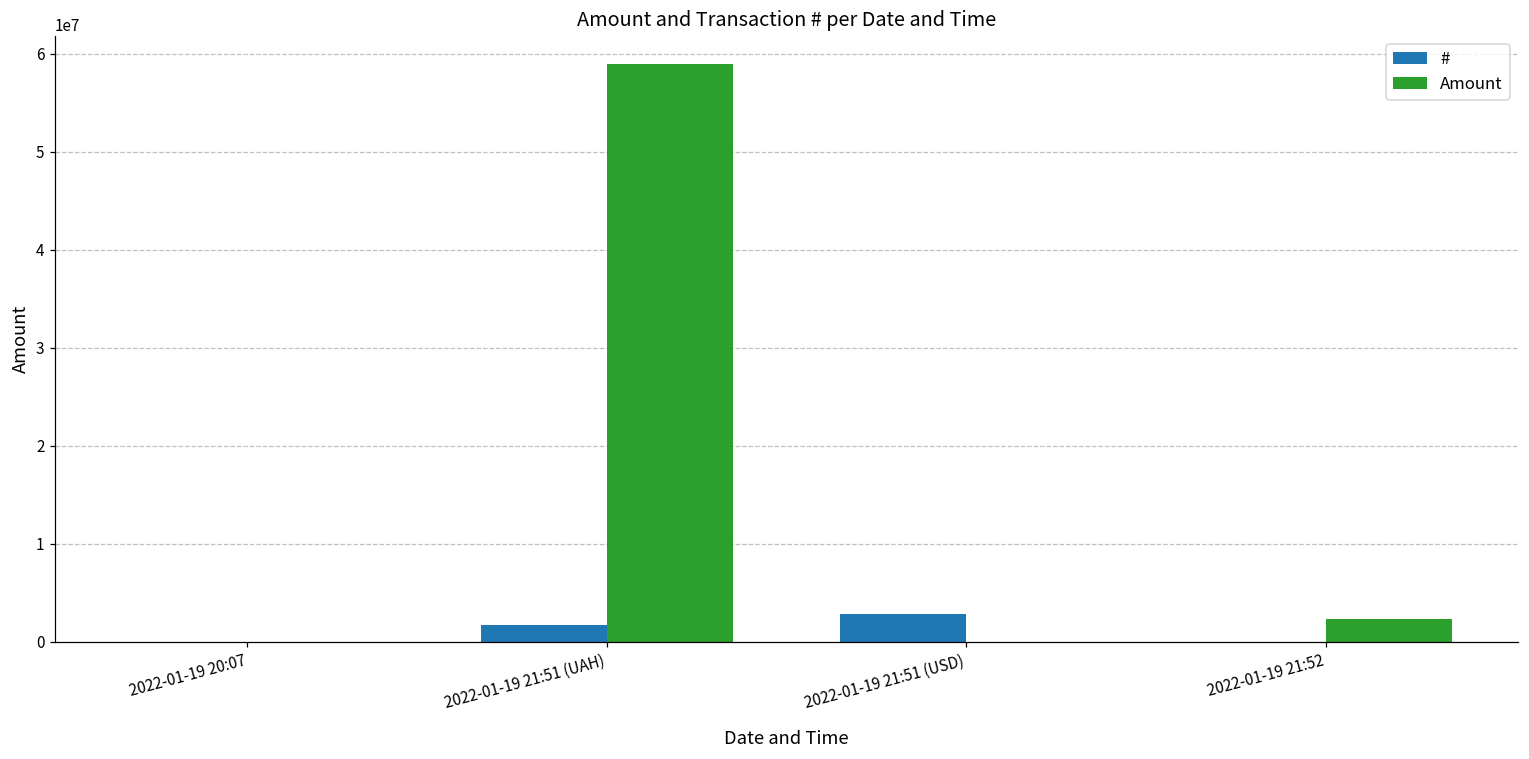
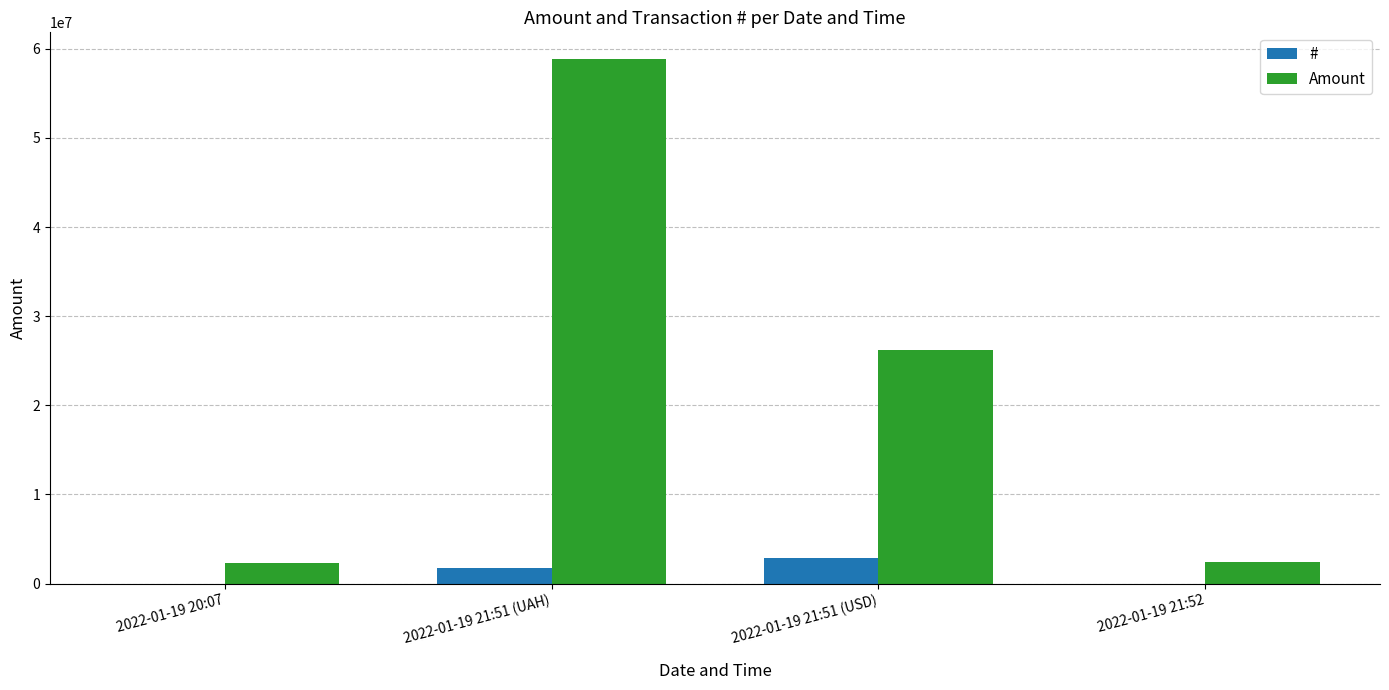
  {
    "#": {
      "2022-01-19 21:51 (UAH)": 2000000,
      "2022-01-19 21:51 (USD)": 3000000
    },
    "Amount": {
-     "2022-01-19 20:07": 0,
+     "2022-01-19 20:07": 2000000,
      "2022-01-19 21:51 (UAH)": 59000000,
-     "2022-01-19 21:51 (USD)": 0,
+     "2022-01-19 21:51 (USD)": 26000000,
      "2022-01-19 21:52": 2000000
    }
  }
